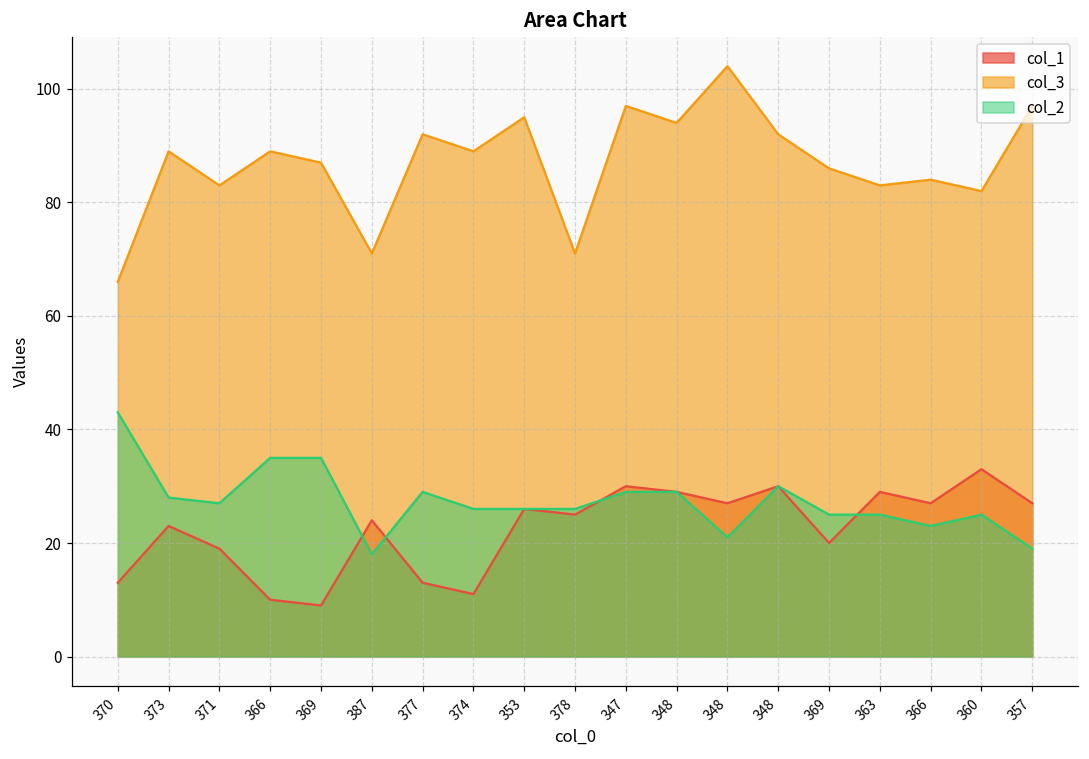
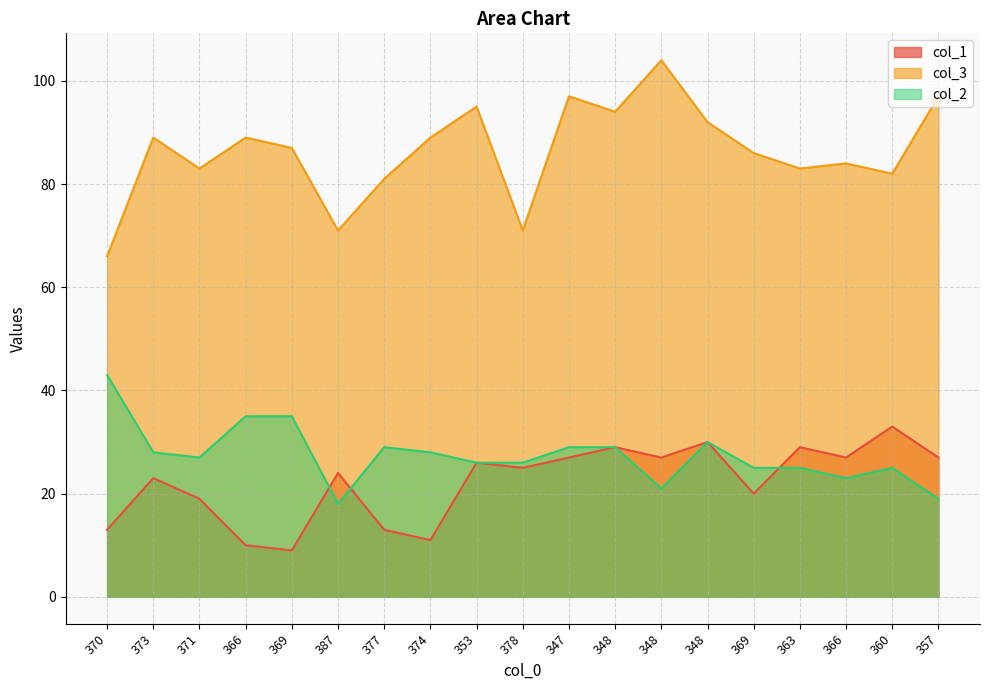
  {
    "col_1": {
      "370": 13,
      "373": 23,
      "371": 19,
      "387": 24,
      "377": 13,
      "374": 11,
      "378": 25,
-     "347": 30,
+     "347": 27,
      "363": 29,
      "360": 33,
      "357": 27
    },
    "col_3": {
      "370": 66,
      "373": 89,
      "371": 83,
      "387": 71,
-     "377": 92,
+     "377": 81,
      "374": 89,
      "353": 95,
      "378": 71,
      "347": 97,
      "363": 83,
      "360": 82
    },
    "col_2": {
      "370": 43,
      "373": 28,
      "371": 27,
      "387": 18,
      "377": 29,
-     "374": 26,
+     "374": 28,
      "378": 26,
      "347": 29,
      "363": 25,
      "360": 25,
      "357": 19
    }
  }
